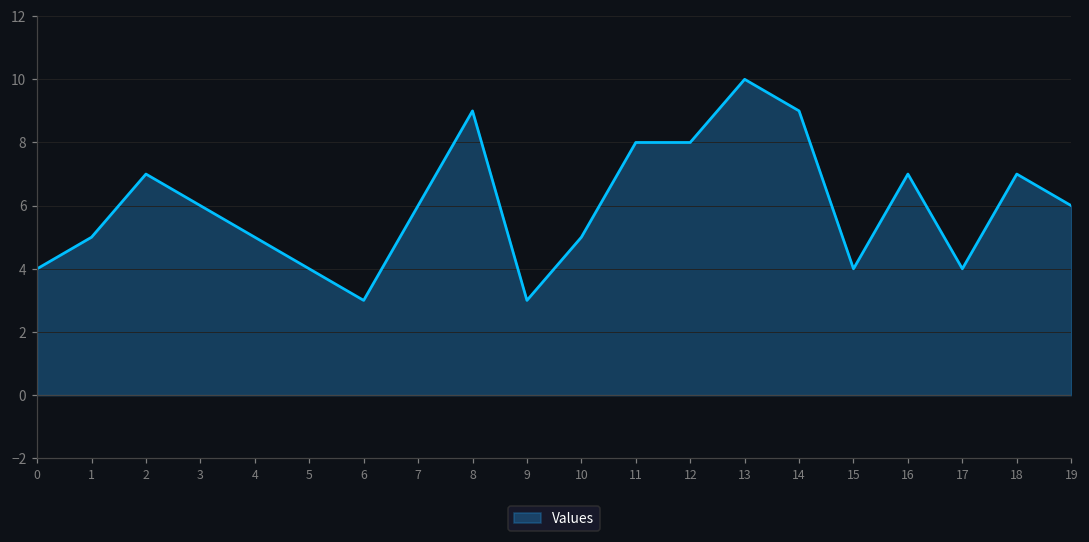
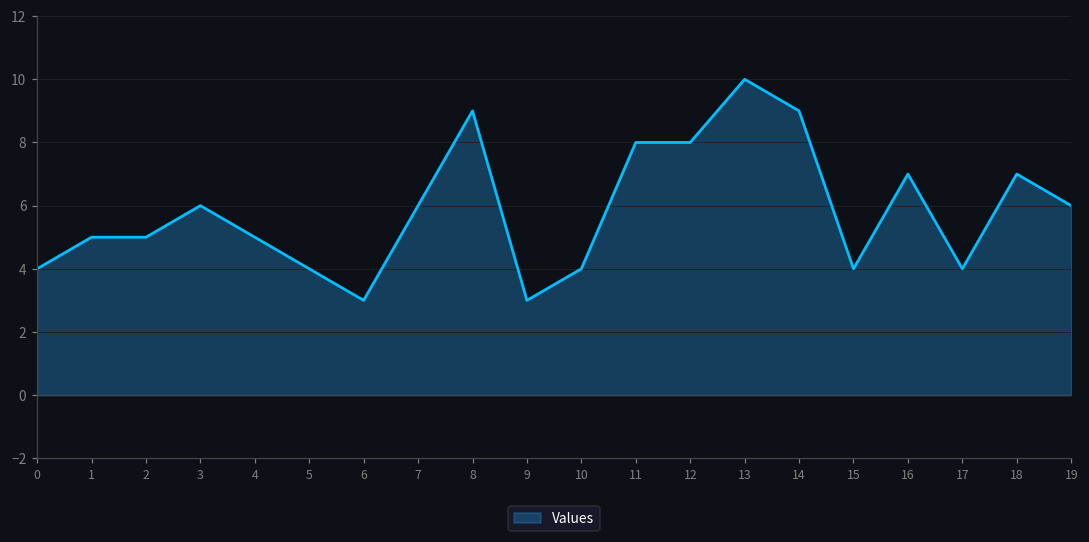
  {
    "0": 4,
    "1": 5,
-   "2": 7,
+   "2": 5,
    "3": 6,
    "4": 5,
    "5": 4,
    "6": 3,
    "7": 6,
    "8": 9,
    "9": 3,
-   "10": 5,
+   "10": 4,
    "11": 8,
    "12": 8,
    "13": 10,
    "14": 9,
    "15": 4,
    "16": 7,
    "17": 4,
    "18": 7,
    "19": 6
  }
